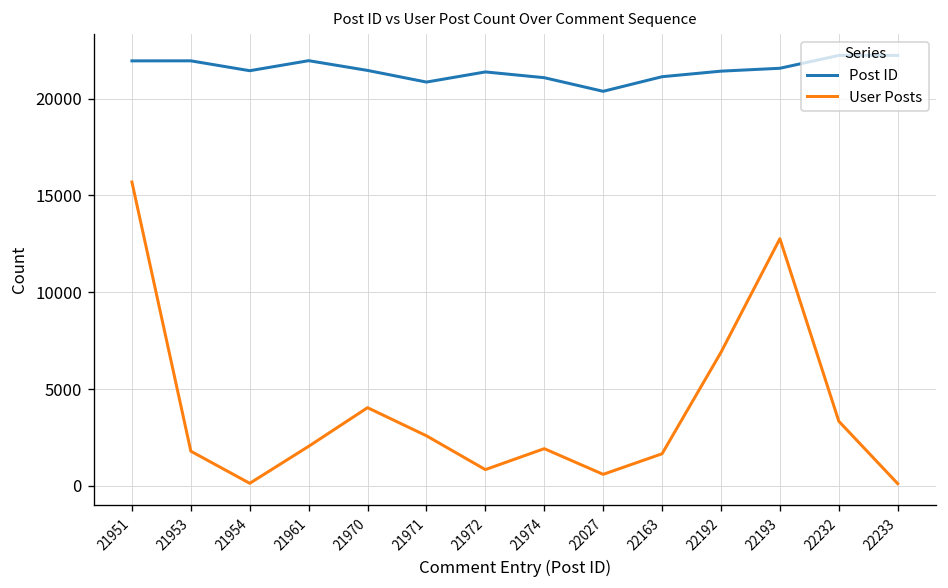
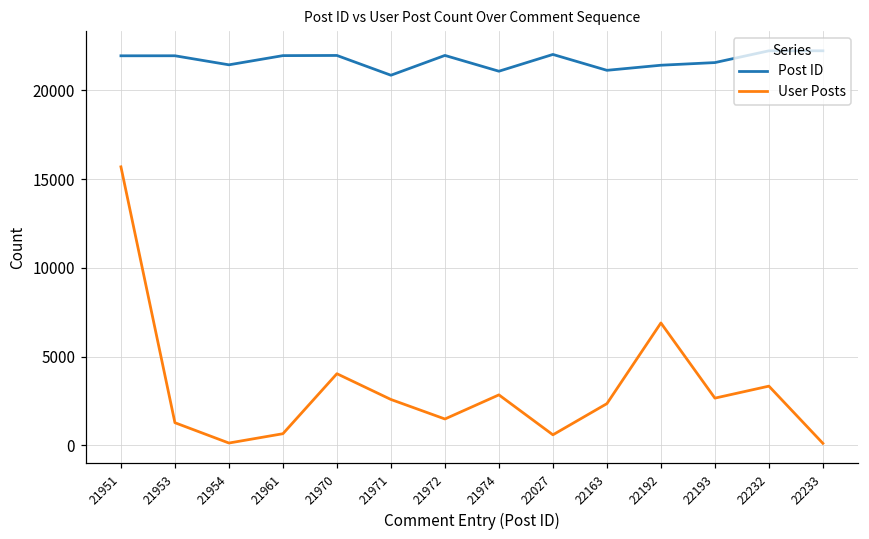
  {
    "Post ID": {
      "21951": 22000,
      "21953": 22000,
      "21954": 21400,
      "21961": 22000,
-     "21970": 21500,
+     "21970": 22000,
      "21971": 20900,
-     "21972": 21400,
+     "21972": 22000,
      "21974": 21100,
-     "22027": 20400,
+     "22027": 22000,
      "22163": 21100,
      "22192": 21400,
      "22193": 21600
    },
    "User Posts": {
      "21951": 15700,
-     "21953": 1800,
+     "21953": 1300,
      "21954": 100,
-     "21961": 2000,
+     "21961": 700,
      "21970": 4000,
      "21971": 2600,
-     "21972": 800,
-     "21974": 1900,
+     "21972": 1500,
+     "21974": 2800,
      "22027": 600,
-     "22163": 1700,
+     "22163": 2400,
      "22192": 6900,
-     "22193": 12800,
+     "22193": 2700,
      "22232": 3300,
      "22233": 100
    }
  }
